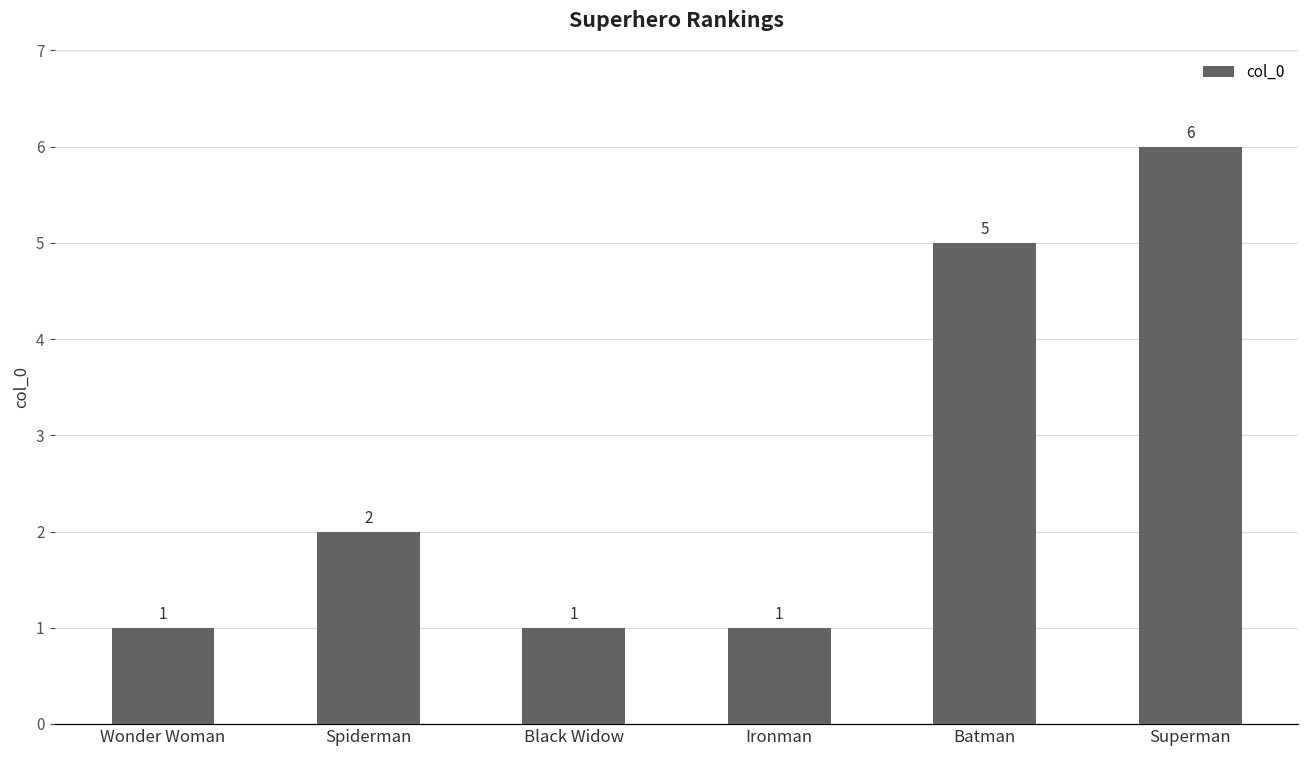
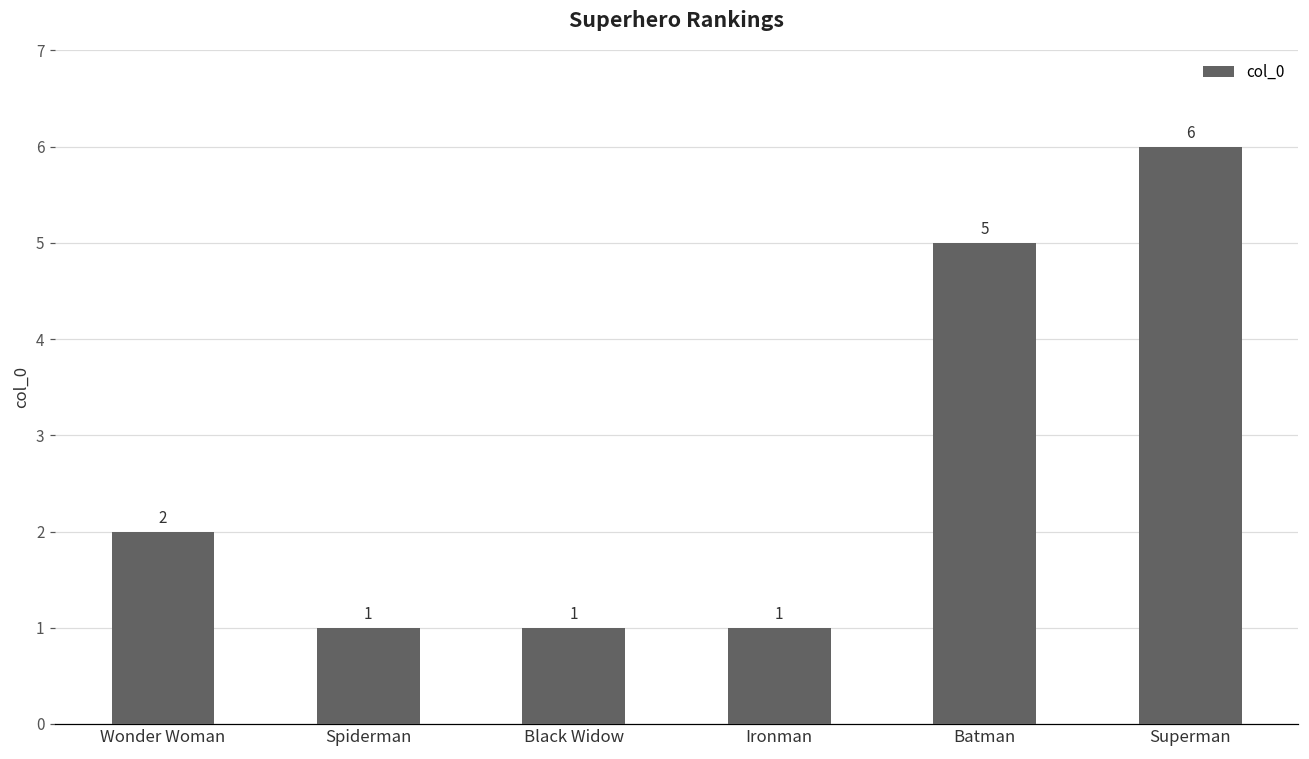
  {
-   "Wonder Woman": 1,
-   "Spiderman": 2,
+   "Wonder Woman": 2,
+   "Spiderman": 1,
    "Black Widow": 1,
    "Ironman": 1,
    "Batman": 5,
    "Superman": 6
  }
